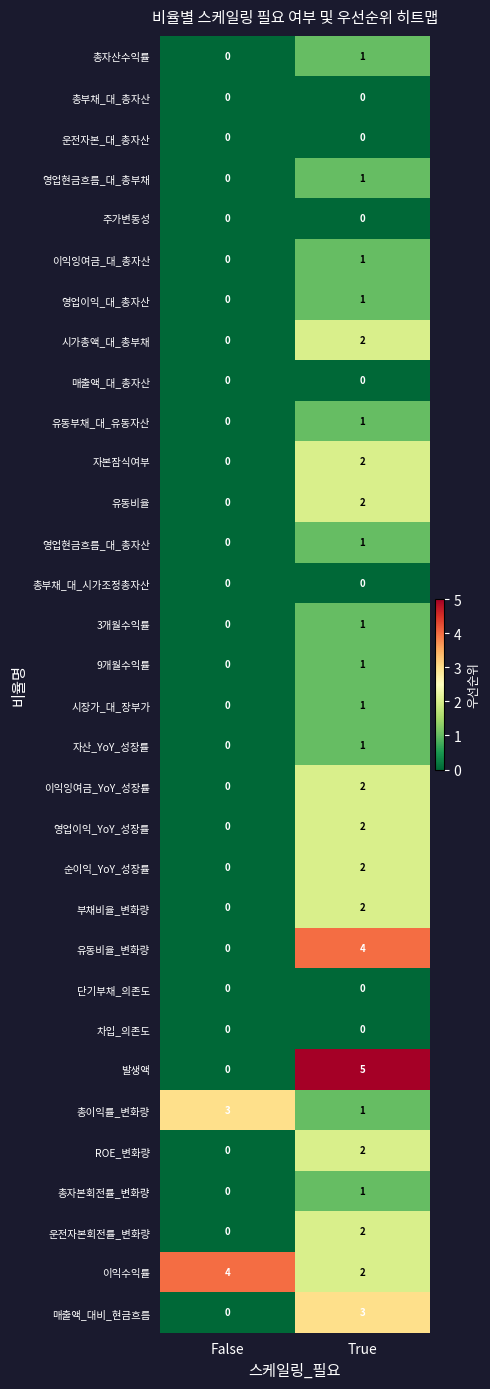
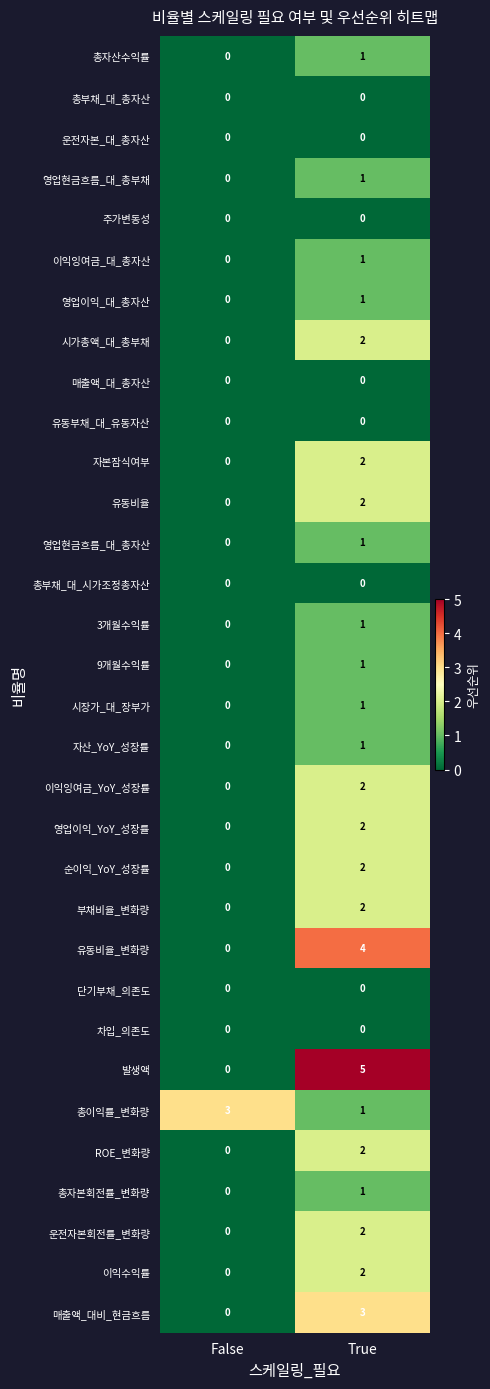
  {
    "총자산수익률": {
      "False": 0,
      "True": 1
    },
    "총부채_대_총자산": {
      "False": 0,
      "True": 0
    },
    "운전자본_대_총자산": {
      "False": 0,
      "True": 0
    },
    "영업현금흐름_대_총부채": {
      "False": 0,
      "True": 1
    },
    "주가변동성": {
      "False": 0,
      "True": 0
    },
    "이익잉여금_대_총자산": {
      "False": 0,
      "True": 1
    },
    "영업이익_대_총자산": {
      "False": 0,
      "True": 1
    },
    "시가총액_대_총부채": {
      "False": 0,
      "True": 2
    },
    "매출액_대_총자산": {
      "False": 0,
      "True": 0
    },
    "유동부채_대_유동자산": {
      "False": 0,
-     "True": 1
+     "True": 0
    },
    "자본잠식여부": {
      "False": 0,
      "True": 2
    },
    "유동비율": {
      "False": 0,
      "True": 2
    },
    "영업현금흐름_대_총자산": {
      "False": 0,
      "True": 1
    },
    "총부채_대_시가조정총자산": {
      "False": 0,
      "True": 0
    },
    "3개월수익률": {
      "False": 0,
      "True": 1
    },
    "9개월수익률": {
      "False": 0,
      "True": 1
    },
    "시장가_대_장부가": {
      "False": 0,
      "True": 1
    },
    "자산_YoY_성장률": {
      "False": 0,
      "True": 1
    },
    "이익잉여금_YoY_성장률": {
      "False": 0,
      "True": 2
    },
    "영업이익_YoY_성장률": {
      "False": 0,
      "True": 2
    },
    "순이익_YoY_성장률": {
      "False": 0,
      "True": 2
    },
    "부채비율_변화량": {
      "False": 0,
      "True": 2
    },
    "유동비율_변화량": {
      "False": 0,
      "True": 4
    },
    "단기부채_의존도": {
      "False": 0,
      "True": 0
    },
    "차입_의존도": {
      "False": 0,
      "True": 0
    },
    "발생액": {
      "False": 0,
      "True": 5
    },
    "총이익률_변화량": {
      "False": 3,
      "True": 1
    },
    "ROE_변화량": {
      "False": 0,
      "True": 2
    },
    "총자본회전률_변화량": {
      "False": 0,
      "True": 1
    },
    "운전자본회전률_변화량": {
      "False": 0,
      "True": 2
    },
    "이익수익률": {
-     "False": 4,
+     "False": 0,
      "True": 2
    },
    "매출액_대비_현금흐름": {
      "False": 0,
      "True": 3
    }
  }
